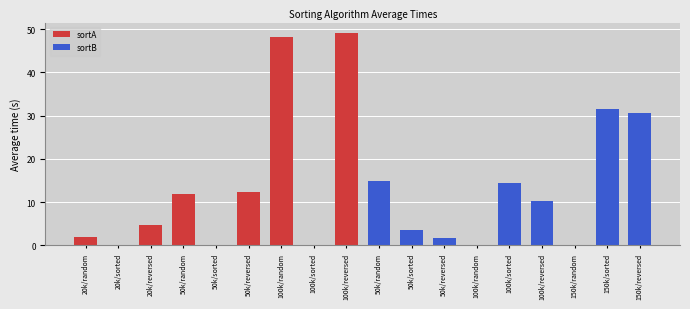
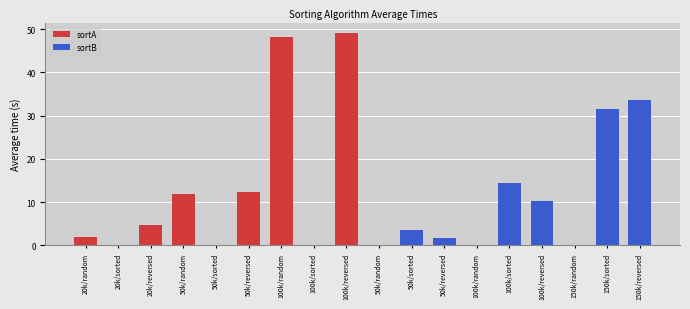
  {
    "sortA": {
      "20k/random": 2,
      "20k/reversed": 5,
      "50k/random": 12,
      "50k/reversed": 12,
      "100k/random": 48,
      "100k/reversed": 49
    },
    "sortB": {
-     "50k/random": 15,
+     "50k/random": 0,
      "50k/sorted": 4,
      "50k/reversed": 2,
      "100k/sorted": 14,
      "100k/reversed": 10,
      "150k/sorted": 32,
-     "150k/reversed": 31
+     "150k/reversed": 34
    }
  }
